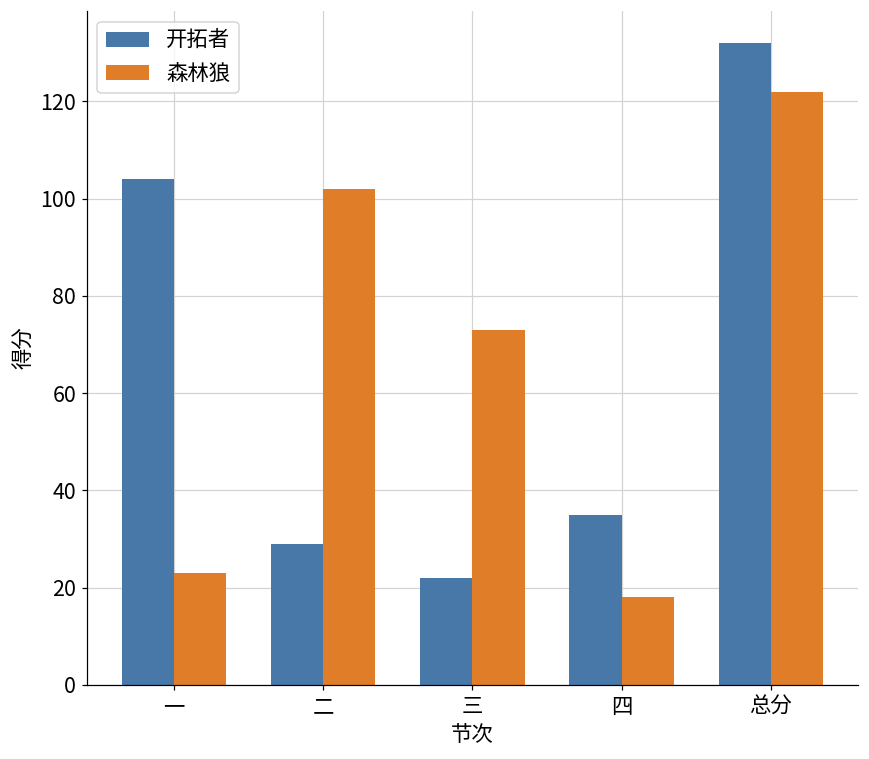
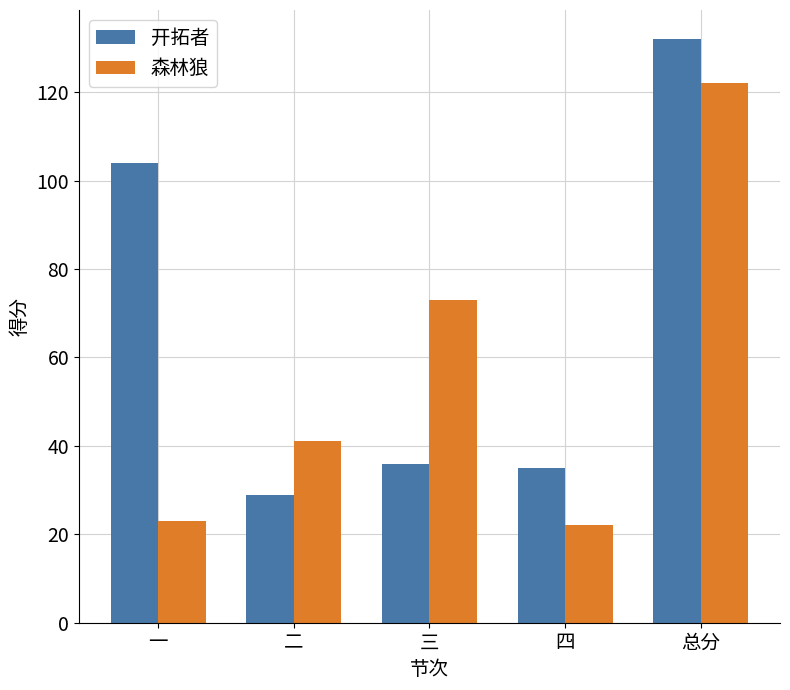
  {
    "开拓者": {
      "一": 104,
      "二": 29,
-     "三": 22,
+     "三": 36,
      "四": 35,
      "总分": 132
    },
    "森林狼": {
      "一": 23,
-     "二": 102,
+     "二": 41,
      "三": 73,
-     "四": 18,
+     "四": 22,
      "总分": 122
    }
  }
